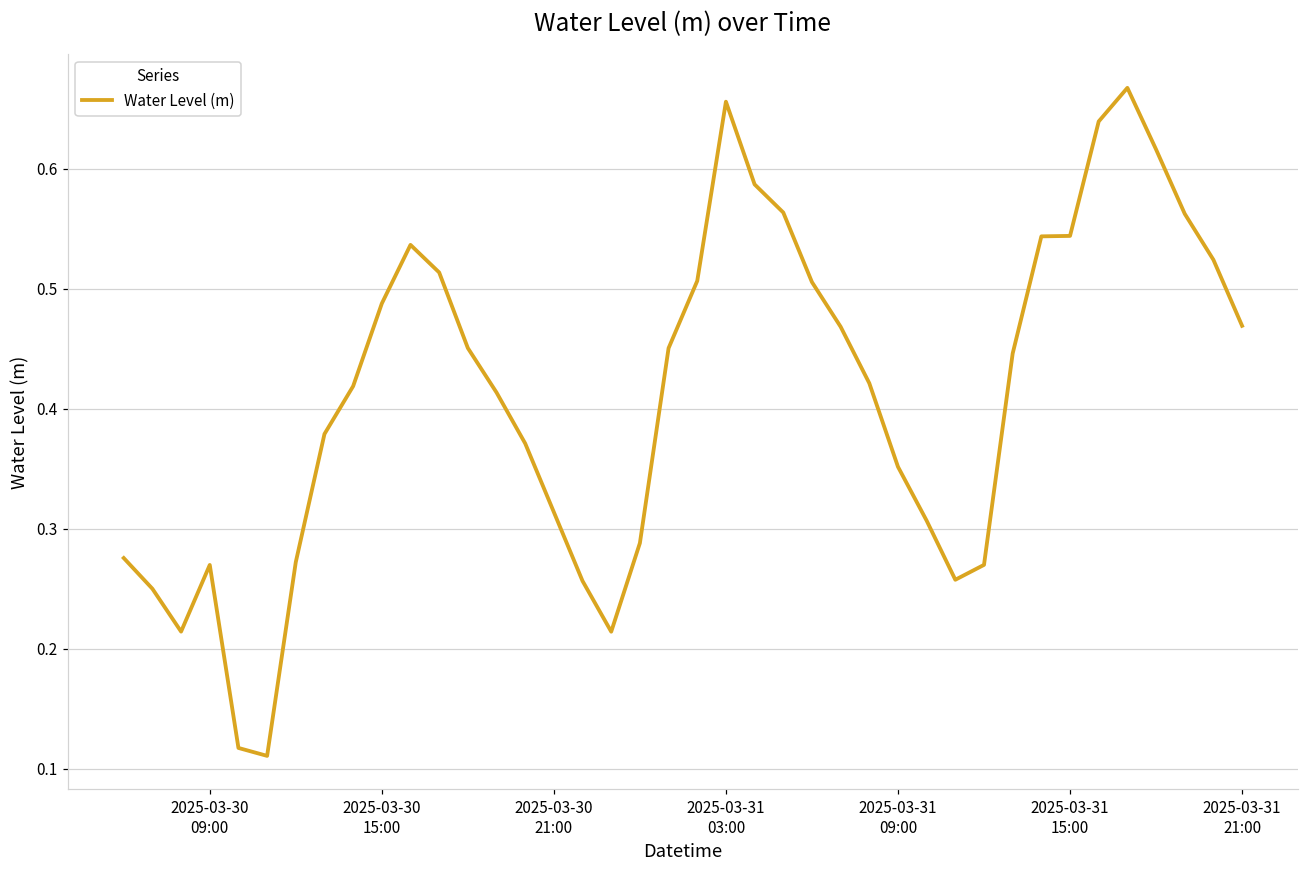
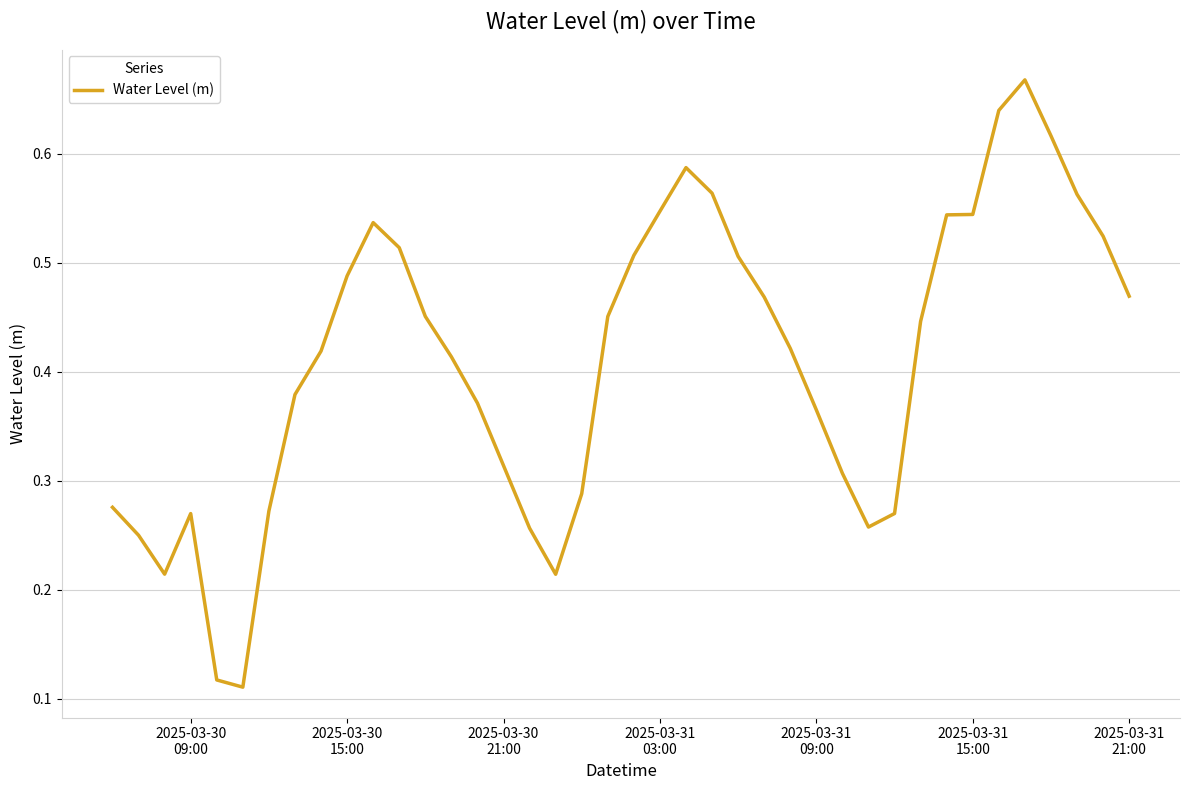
  {
    "2025-03-30 09:00": 0.270,
    "2025-03-30 15:00": 0.488,
    "2025-03-30 21:00": 0.314,
-   "2025-03-31 03:00": 0.656,
-   "2025-03-31 09:00": 0.352,
+   "2025-03-31 03:00": 0.547,
+   "2025-03-31 09:00": 0.365,
    "2025-03-31 15:00": 0.544,
    "2025-03-31 21:00": 0.469
  }
